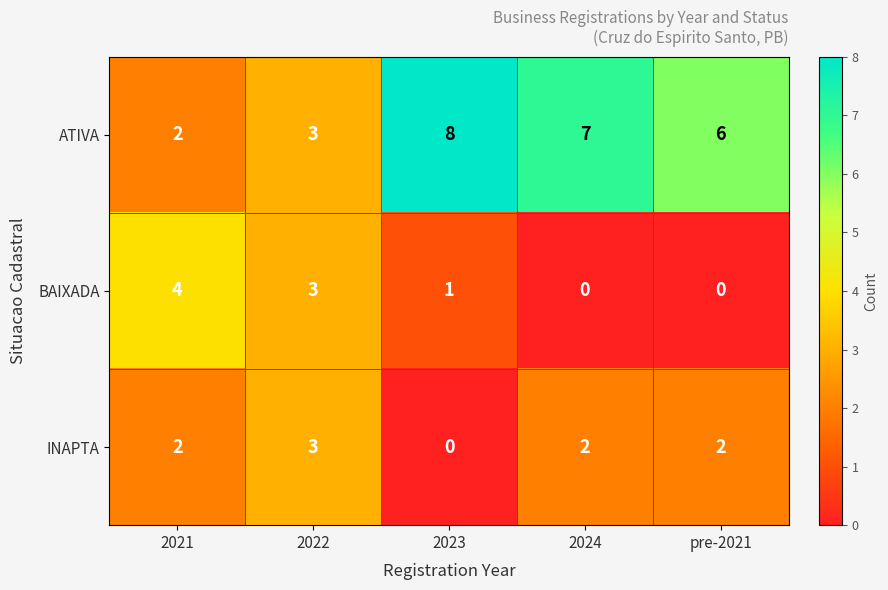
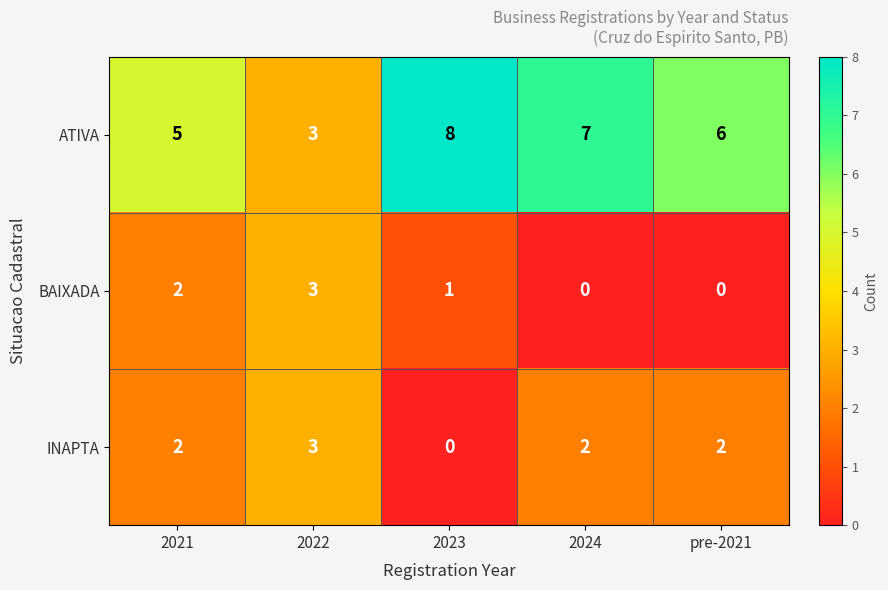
  {
    "ATIVA": {
-     "2021": 2,
+     "2021": 5,
      "2022": 3,
      "2023": 8,
      "2024": 7,
      "pre-2021": 6
    },
    "BAIXADA": {
-     "2021": 4,
+     "2021": 2,
      "2022": 3,
      "2023": 1,
      "2024": 0,
      "pre-2021": 0
    },
    "INAPTA": {
      "2021": 2,
      "2022": 3,
      "2023": 0,
      "2024": 2,
      "pre-2021": 2
    }
  }
